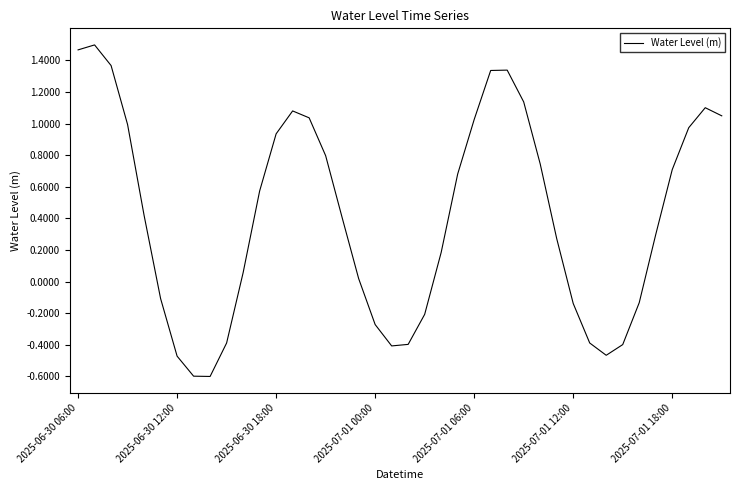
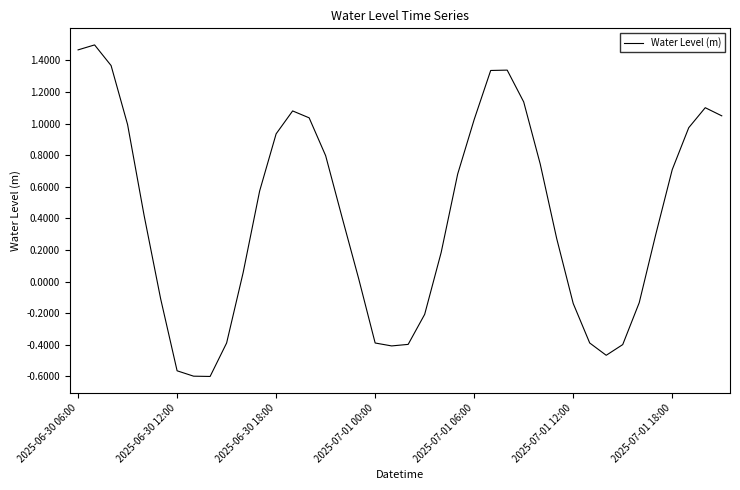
  {
    "2025-06-30 06:00": 1.47,
-   "2025-06-30 12:00": -0.47,
+   "2025-06-30 12:00": -0.56,
    "2025-06-30 18:00": 0.93,
-   "2025-07-01 00:00": -0.27,
+   "2025-07-01 00:00": -0.39,
    "2025-07-01 06:00": 1.03,
    "2025-07-01 12:00": -0.14,
    "2025-07-01 18:00": 0.71
  }
